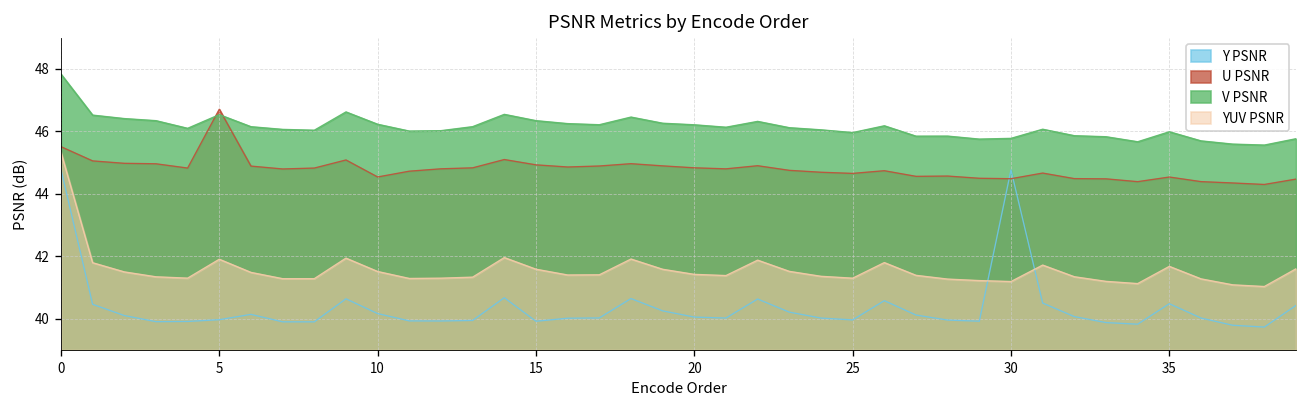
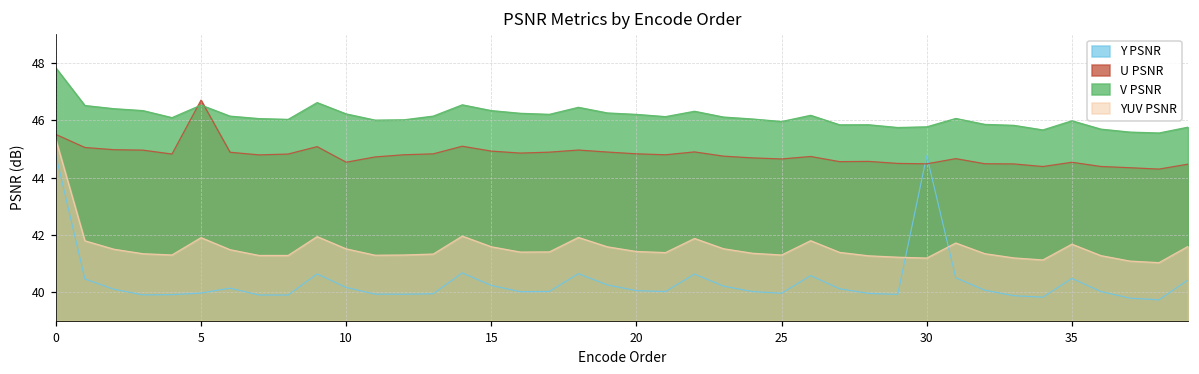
  {
    "Y PSNR": {
      "0": 44.8,
      "5": 40.0,
      "10": 40.2,
-     "15": 39.9,
+     "15": 40.2,
      "20": 40.1,
      "25": 40.0,
      "30": 44.8,
      "35": 40.5
    },
    "U PSNR": {
      "0": 45.5,
      "5": 46.7,
      "10": 44.5,
      "15": 44.9,
      "20": 44.8,
      "25": 44.7,
      "30": 44.5,
      "35": 44.5
    },
    "V PSNR": {
      "0": 47.8,
      "5": 46.5,
      "10": 46.2,
      "15": 46.3,
      "20": 46.2,
      "25": 46.0,
      "30": 45.8,
      "35": 46.0
    },
    "YUV PSNR": {
      "0": 45.3,
      "5": 41.9,
      "10": 41.5,
      "15": 41.6,
      "20": 41.4,
      "25": 41.3,
      "30": 41.2,
      "35": 41.7
    }
  }
